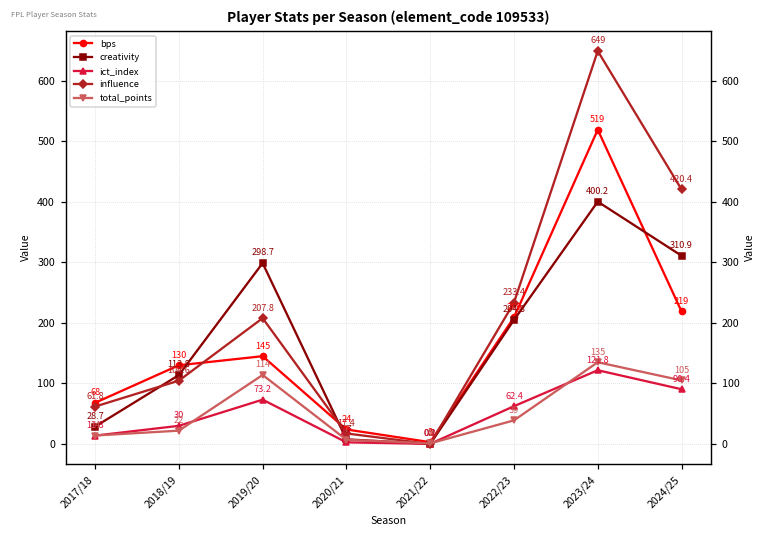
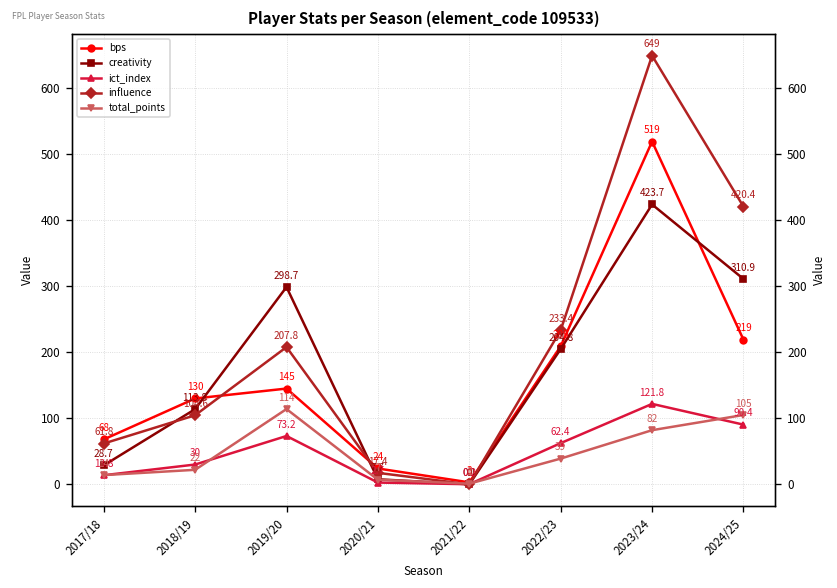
  {
    "bps": {
      "2018/19": 130,
      "2019/20": 145,
      "2023/24": 519,
      "2024/25": 219
    },
    "creativity": {
      "2017/18": 28.7,
      "2019/20": 298.7,
-     "2023/24": 400.2,
+     "2023/24": 423.7,
      "2024/25": 310.9
    },
    "total_points": {
      "2019/20": 114,
-     "2023/24": 135,
+     "2023/24": 82,
      "2024/25": 105
    }
  }
